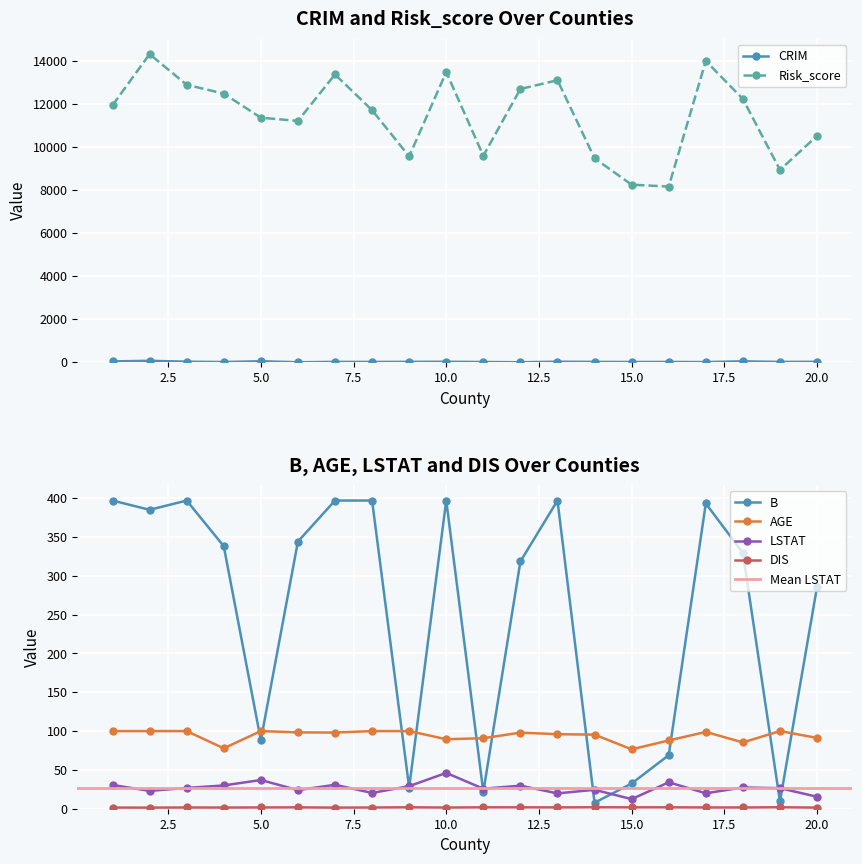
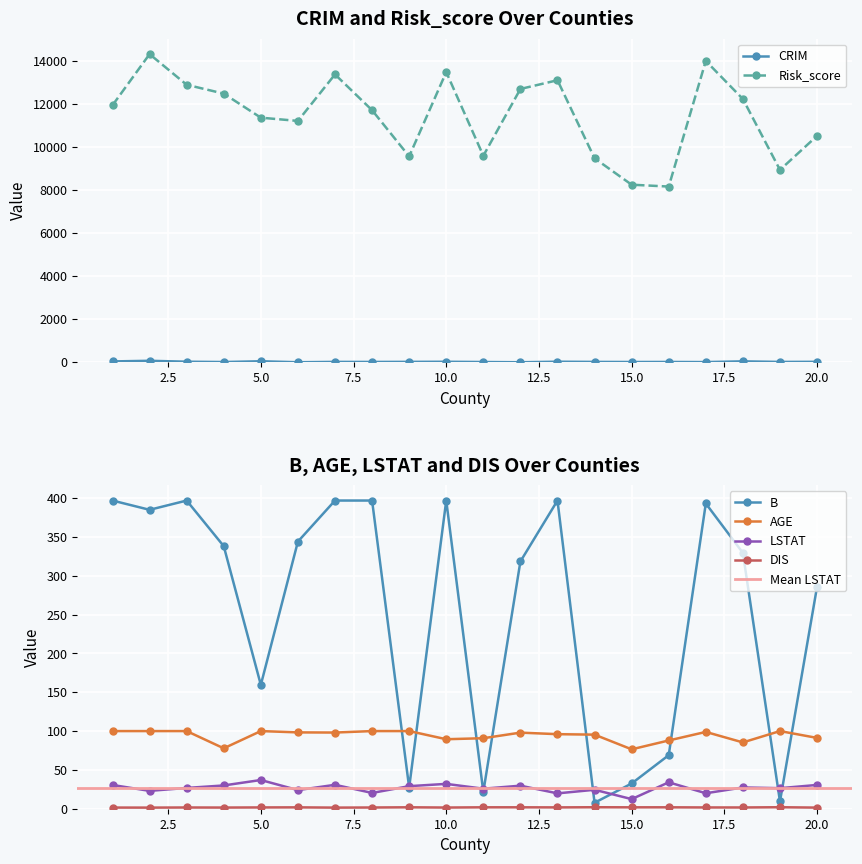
  {
    "B, AGE, LSTAT and DIS Over Counties": {
      "B": {
-       "5.0": 90,
+       "5.0": 160,
        "10.0": 400,
        "15.0": 30
      },
      "LSTAT": {
        "5.0": 40,
-       "10.0": 50,
+       "10.0": 30,
        "15.0": 10,
-       "20.0": 20
+       "20.0": 30
      }
    }
  }
